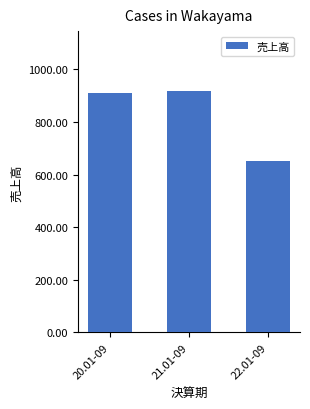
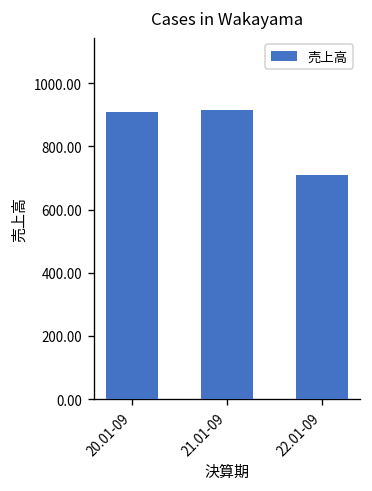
  {
    "20.01-09": 910,
    "21.01-09": 920,
-   "22.01-09": 650
+   "22.01-09": 710
  }
